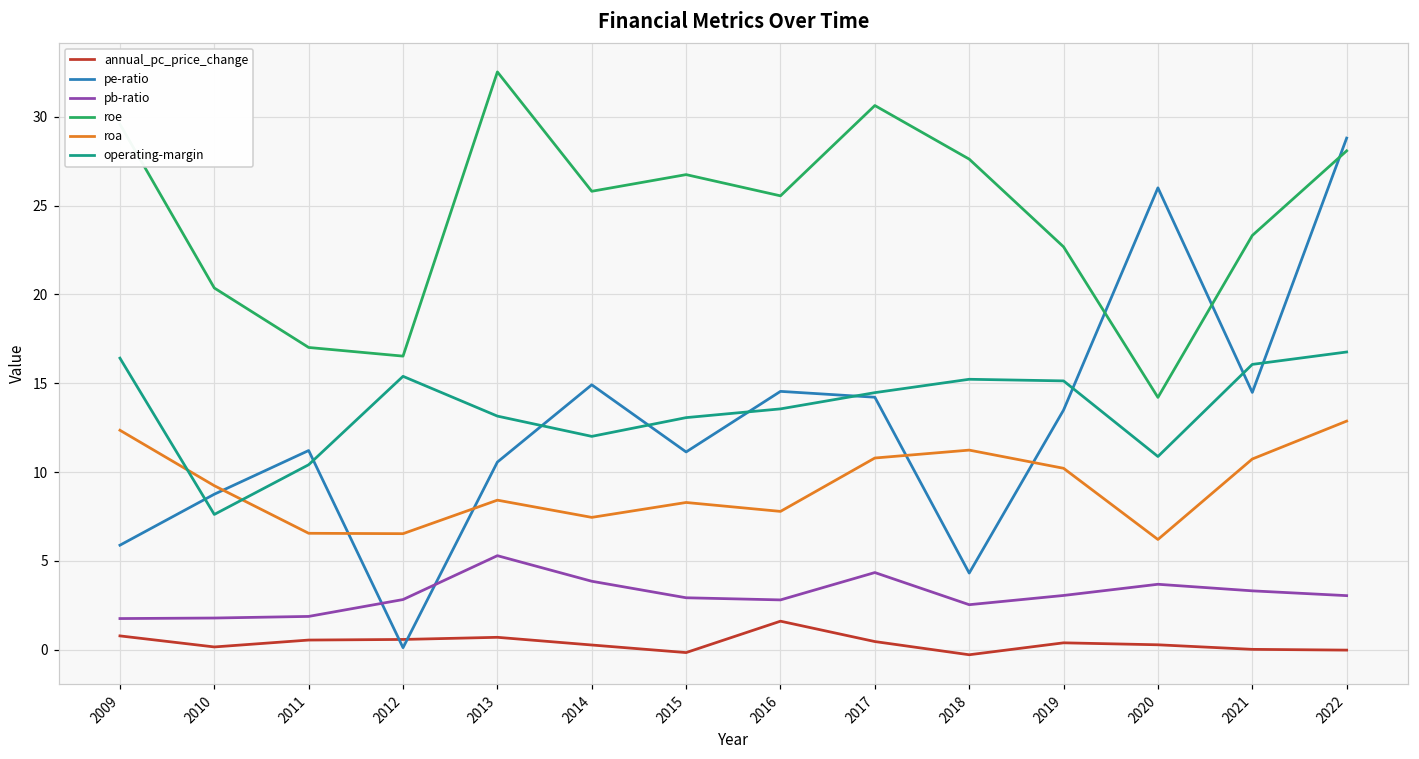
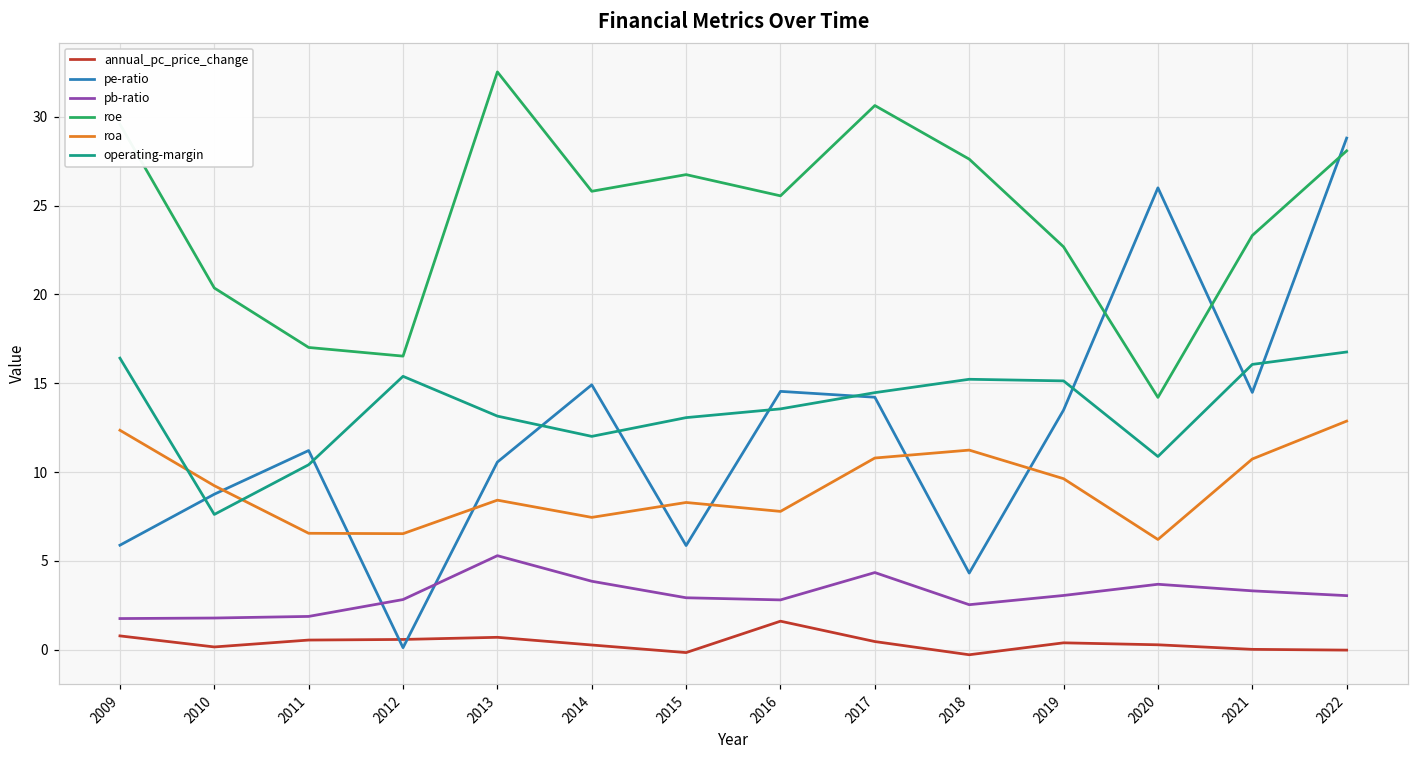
  {
    "annual_pc_price_change": {
      "2009": 0.8,
      "2010": 0.2,
      "2011": 0.5,
      "2012": 0.6,
      "2013": 0.7,
      "2014": 0.3,
      "2015": -0.2,
      "2016": 1.6,
      "2017": 0.5,
      "2018": -0.3,
      "2019": 0.4,
      "2020": 0.3,
      "2021": 0.0,
      "2022": 0.0
    },
    "pe-ratio": {
      "2009": 5.9,
      "2010": 8.8,
      "2011": 11.2,
      "2012": 0.1,
      "2013": 10.6,
      "2014": 14.9,
-     "2015": 11.1,
+     "2015": 5.9,
      "2016": 14.5,
      "2017": 14.2,
      "2018": 4.3,
      "2019": 13.5,
      "2020": 26.0,
      "2021": 14.5,
      "2022": 28.8
    },
    "pb-ratio": {
      "2009": 1.8,
      "2010": 1.8,
      "2011": 1.9,
      "2012": 2.8,
      "2013": 5.3,
      "2014": 3.9,
      "2015": 2.9,
      "2016": 2.8,
      "2017": 4.3,
      "2018": 2.5,
      "2019": 3.1,
      "2020": 3.7,
      "2021": 3.3,
      "2022": 3.0
    },
    "roa": {
      "2009": 12.4,
      "2010": 9.2,
      "2011": 6.6,
      "2012": 6.5,
      "2013": 8.4,
      "2014": 7.4,
      "2015": 8.3,
      "2016": 7.8,
      "2017": 10.8,
      "2018": 11.2,
-     "2019": 10.2,
+     "2019": 9.6,
      "2020": 6.2,
      "2021": 10.7,
      "2022": 12.9
    }
  }
